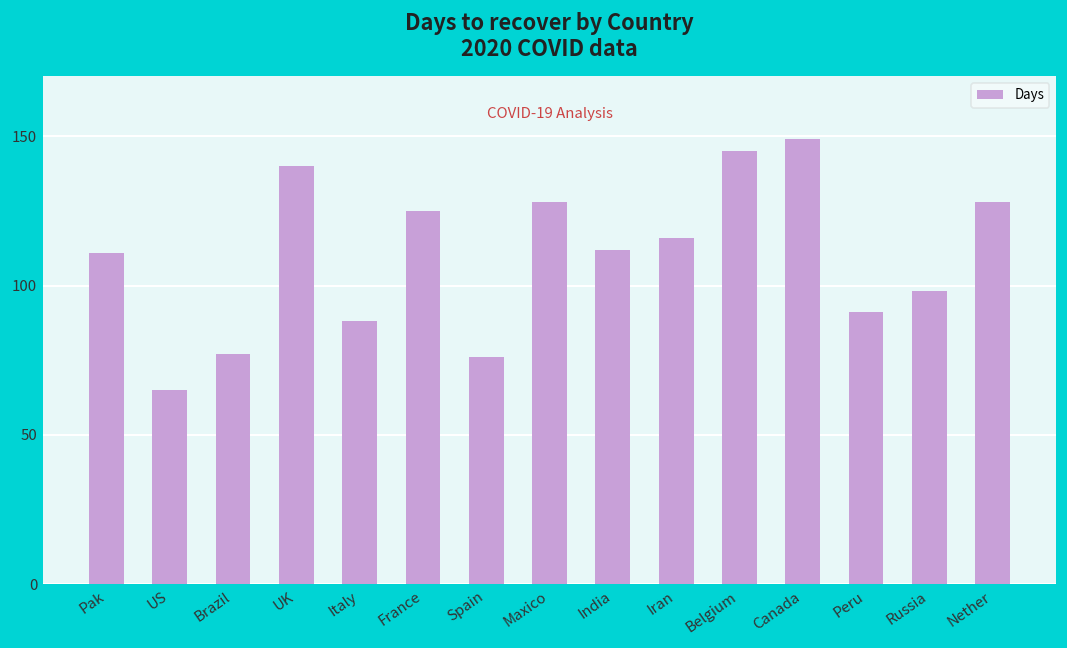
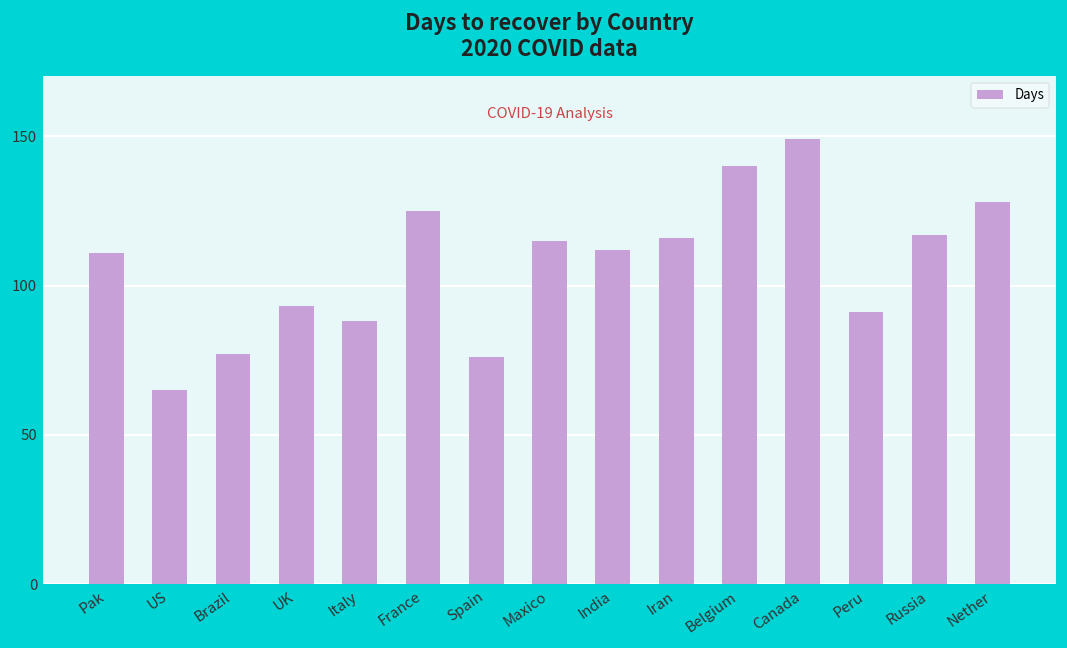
  {
    "Pak": 111,
    "US": 65,
    "Brazil": 77,
-   "UK": 140,
+   "UK": 93,
    "Italy": 88,
    "France": 125,
    "Spain": 76,
-   "Maxico": 128,
+   "Maxico": 115,
    "India": 112,
    "Iran": 116,
-   "Belgium": 145,
+   "Belgium": 140,
    "Canada": 149,
    "Peru": 91,
-   "Russia": 98,
+   "Russia": 117,
    "Nether": 128
  }
